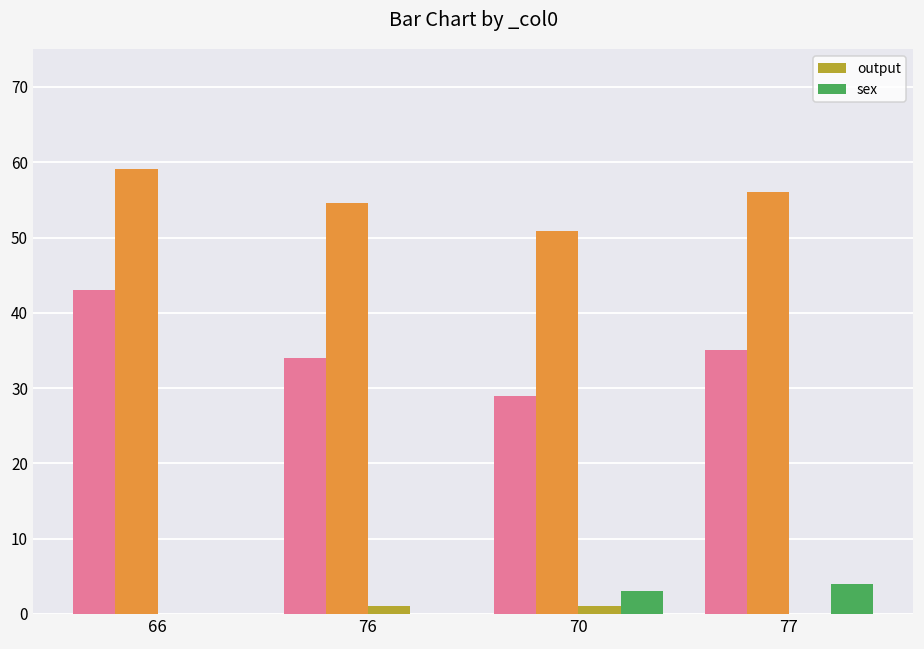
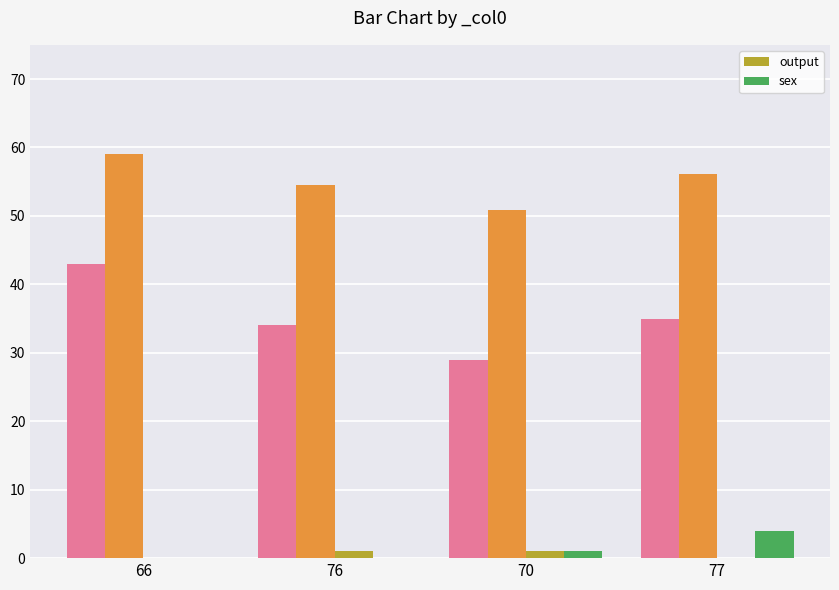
  {
    "sex": {
      "66": 0,
      "76": 0,
-     "70": 3,
+     "70": 1,
      "77": 4
    }
  }
